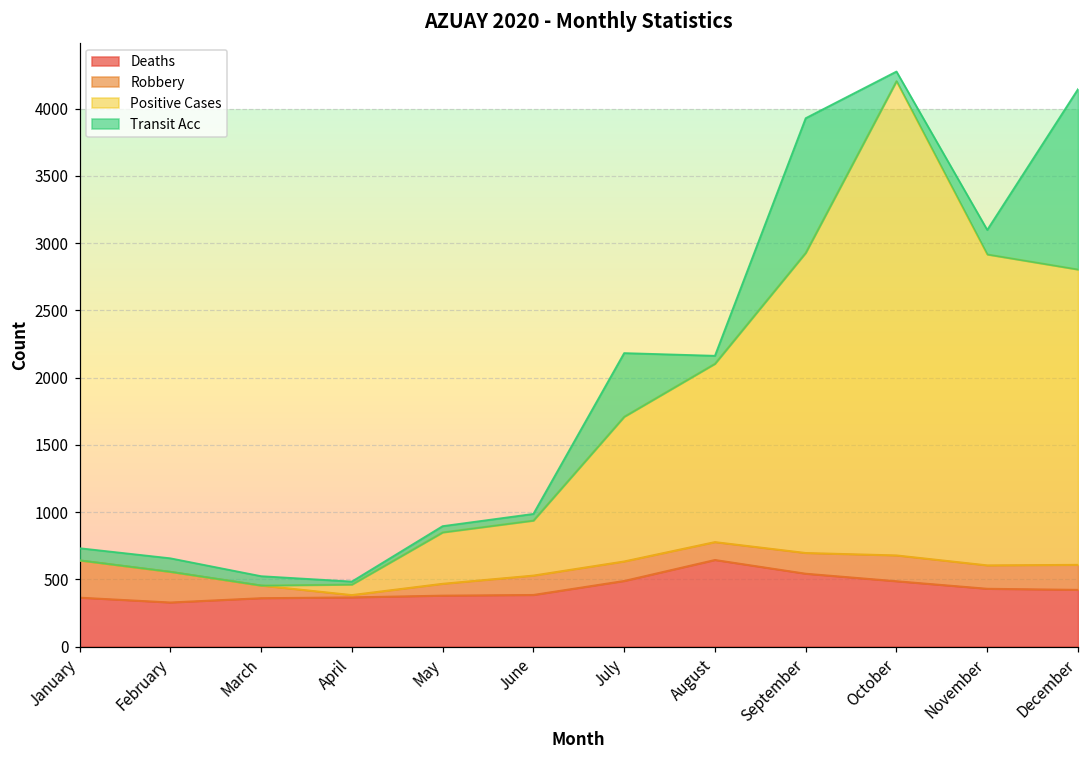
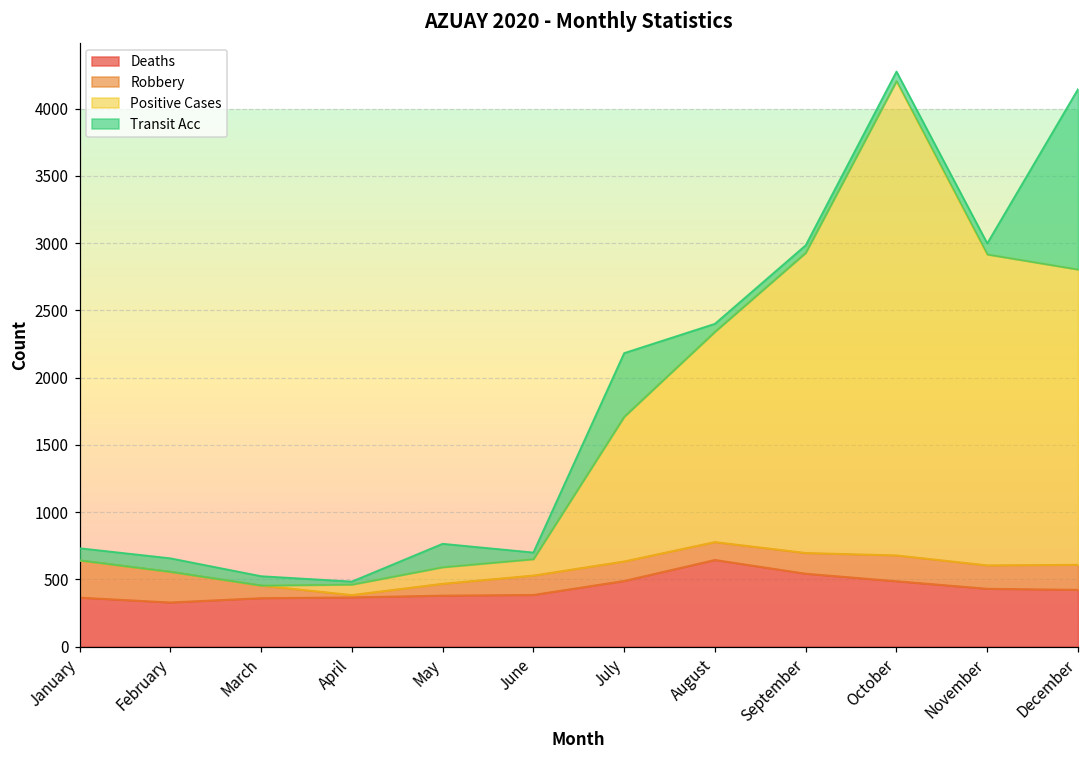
  {
    "Positive Cases": {
      "April": 80,
-     "May": 380,
-     "June": 410,
+     "May": 120,
+     "June": 120,
      "July": 1080,
-     "August": 1330,
+     "August": 1560,
      "September": 2230,
      "October": 3530,
      "November": 2310,
      "December": 2200
    },
    "Transit Acc": {
      "January": 90,
      "February": 100,
      "March": 70,
      "April": 20,
-     "May": 50,
+     "May": 170,
      "June": 50,
      "July": 470,
      "August": 60,
-     "September": 1000,
+     "September": 60,
      "October": 70,
-     "November": 180,
+     "November": 80,
      "December": 1340
    }
  }
